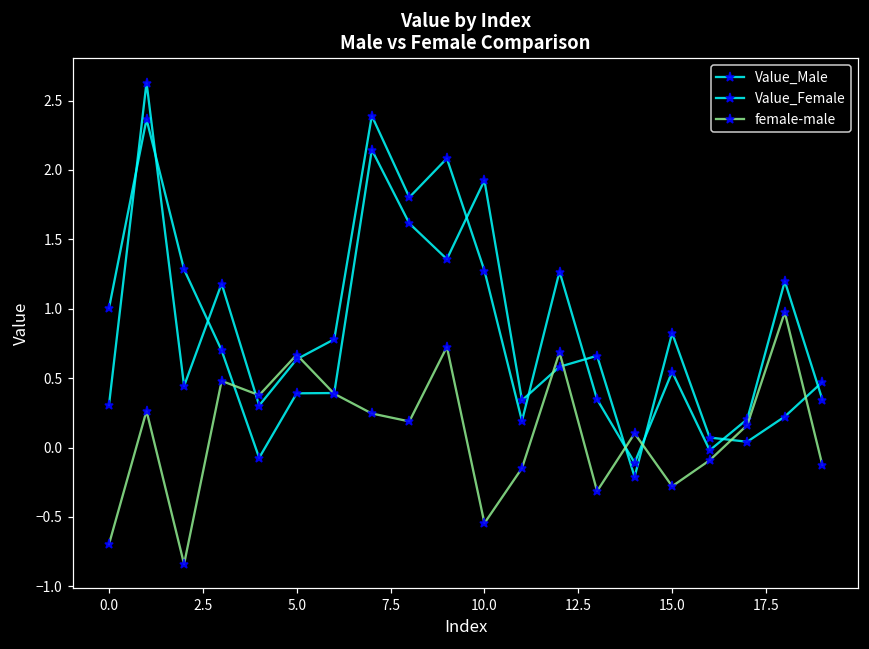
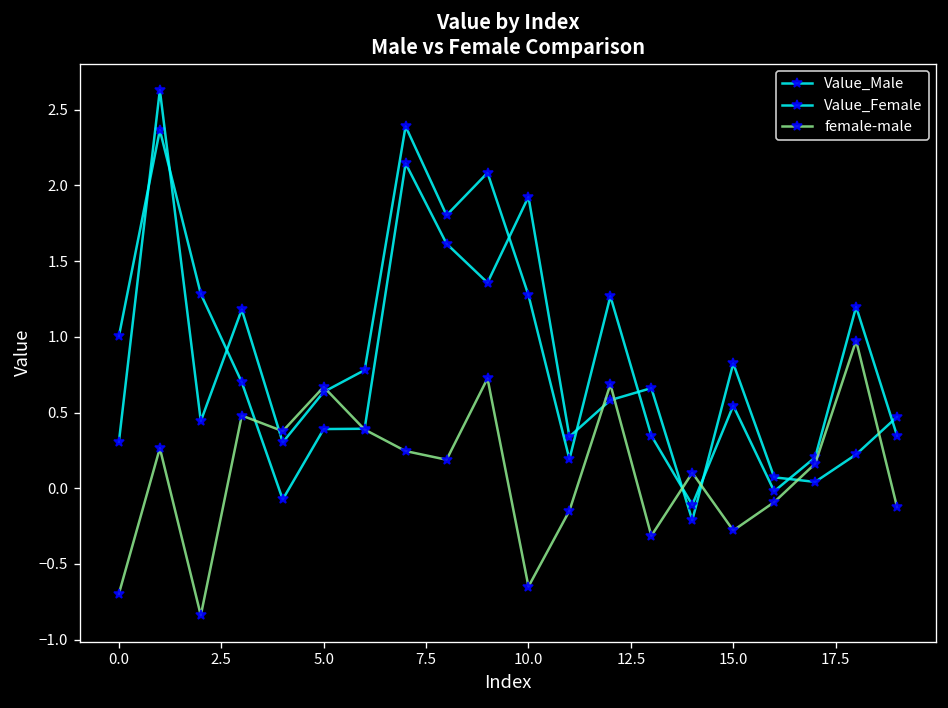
  {
    "female-male": {
      "0.0": -0.70,
      "5.0": 0.67,
-     "10.0": -0.54,
+     "10.0": -0.65,
      "15.0": -0.28
    }
  }
